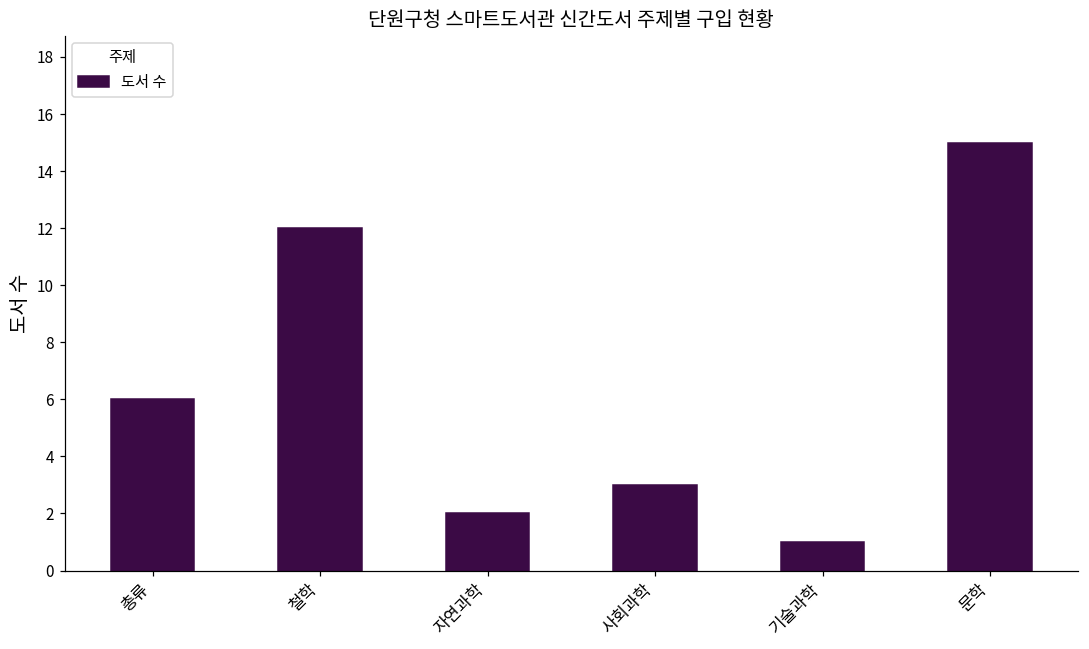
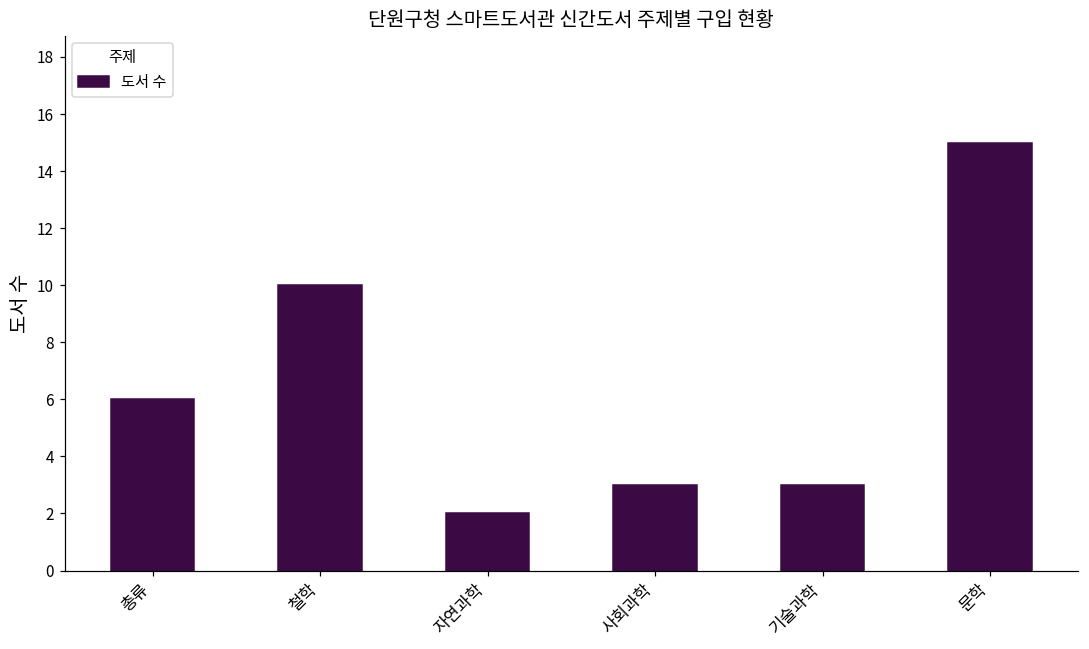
  {
    "총류": 6,
-   "철학": 12,
+   "철학": 10,
    "자연과학": 2,
    "사회과학": 3,
-   "기술과학": 1,
+   "기술과학": 3,
    "문학": 15
  }
